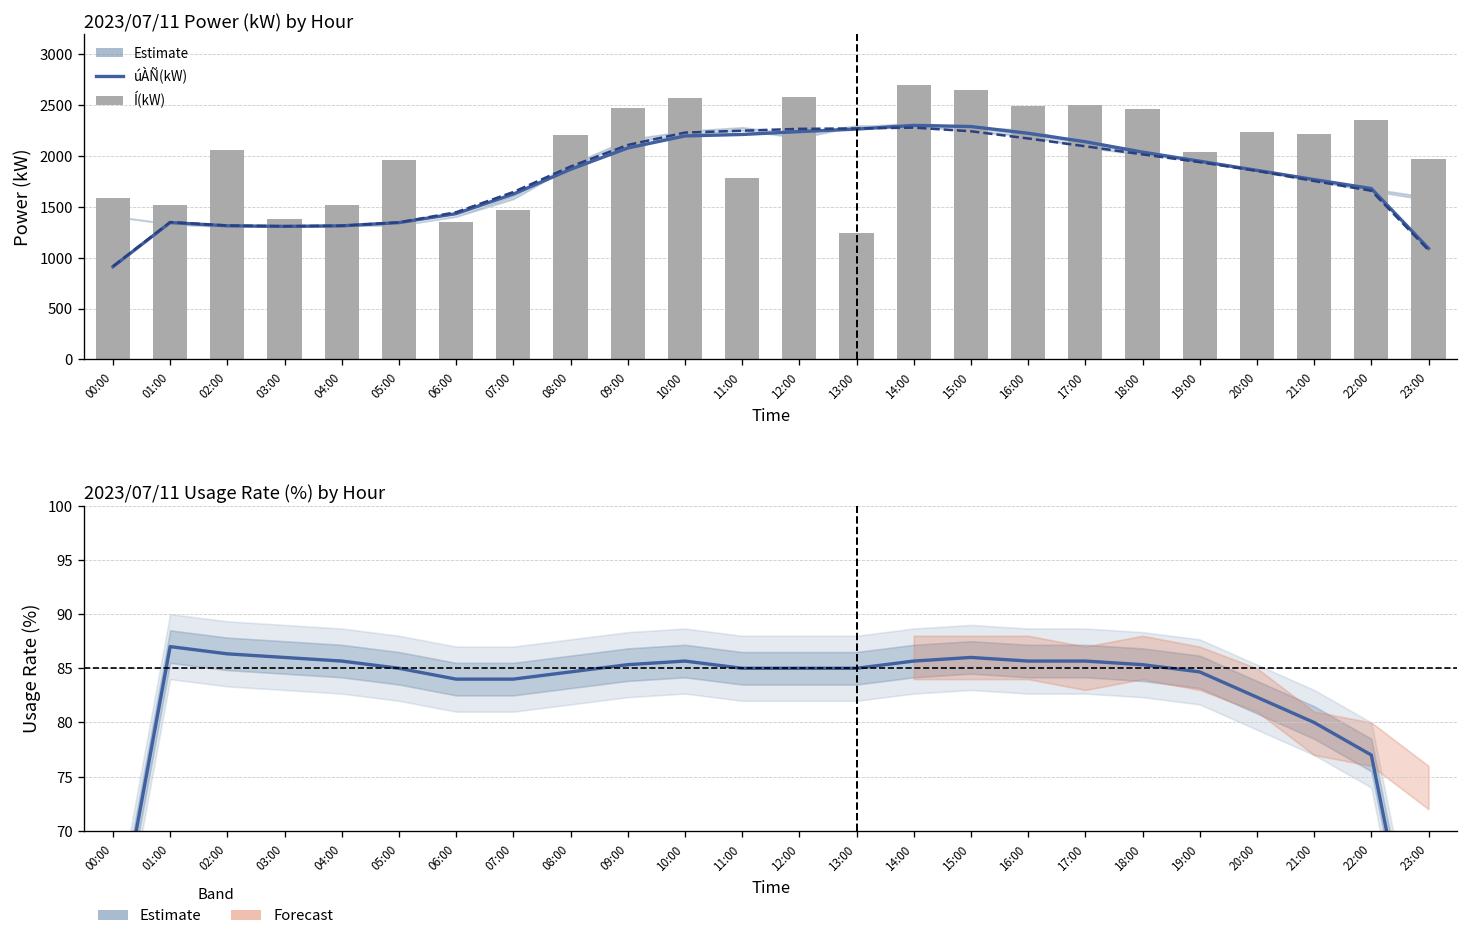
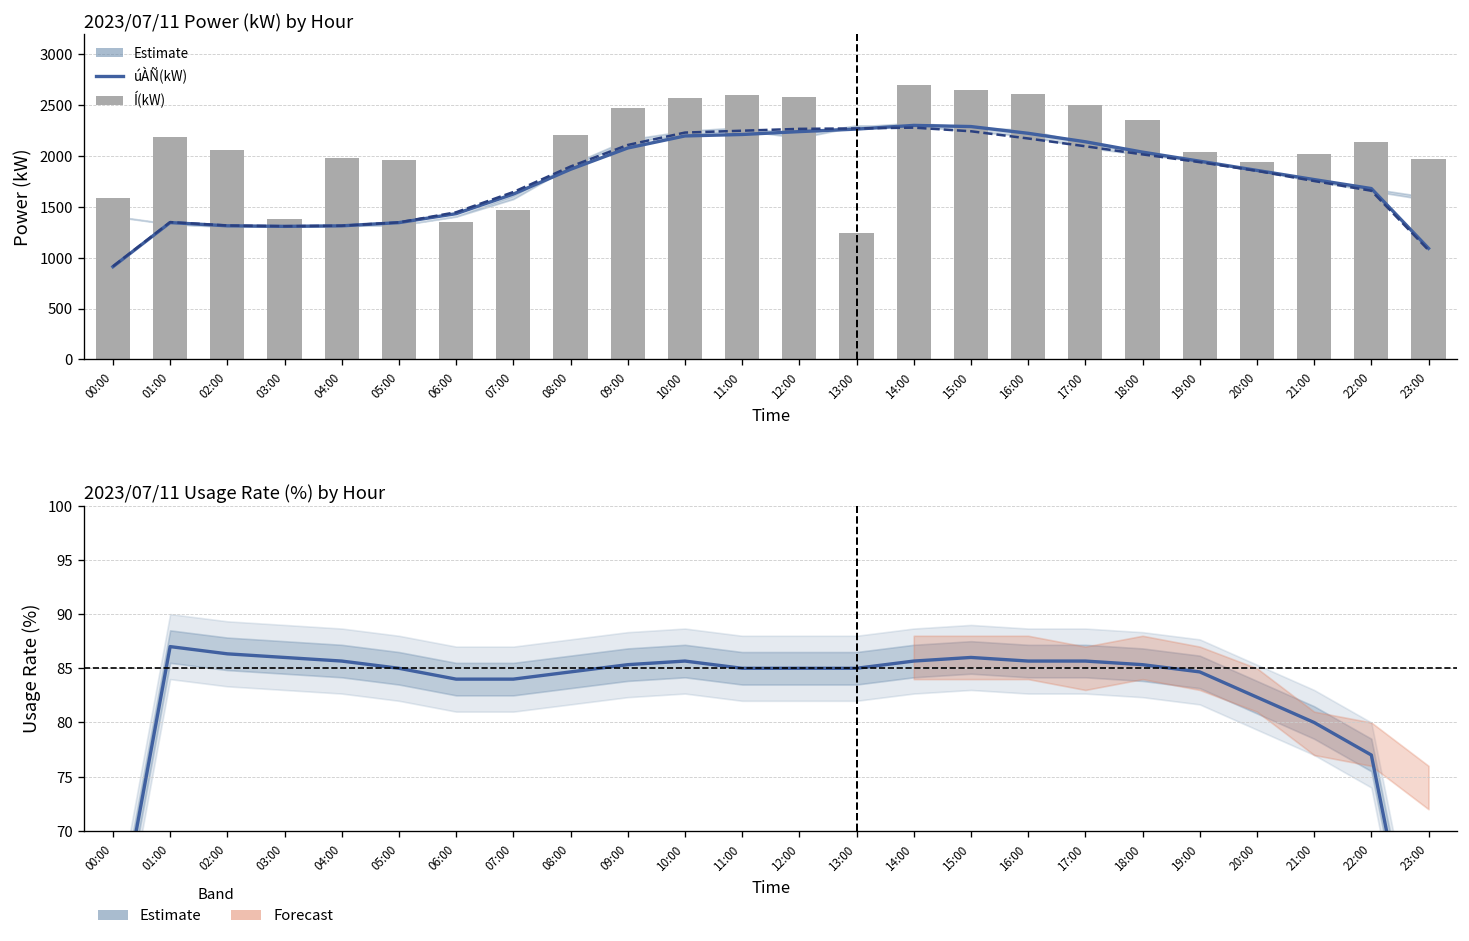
  {
    "2023/07/11 Power (kW) by Hour": {
      "Í(kW)": {
        "00:00": 1600,
-       "01:00": 1500,
+       "01:00": 2200,
        "02:00": 2100,
        "03:00": 1400,
-       "04:00": 1500,
+       "04:00": 2000,
        "05:00": 2000,
        "06:00": 1400,
        "07:00": 1500,
        "08:00": 2200,
        "09:00": 2500,
        "10:00": 2600,
-       "11:00": 1800,
+       "11:00": 2600,
        "12:00": 2600,
        "13:00": 1200,
        "14:00": 2700,
        "15:00": 2700,
-       "16:00": 2500,
+       "16:00": 2600,
        "17:00": 2500,
-       "18:00": 2500,
+       "18:00": 2400,
        "19:00": 2000,
-       "20:00": 2200,
-       "21:00": 2200,
-       "22:00": 2400,
+       "20:00": 1900,
+       "21:00": 2000,
+       "22:00": 2100,
        "23:00": 2000
      }
    }
  }
